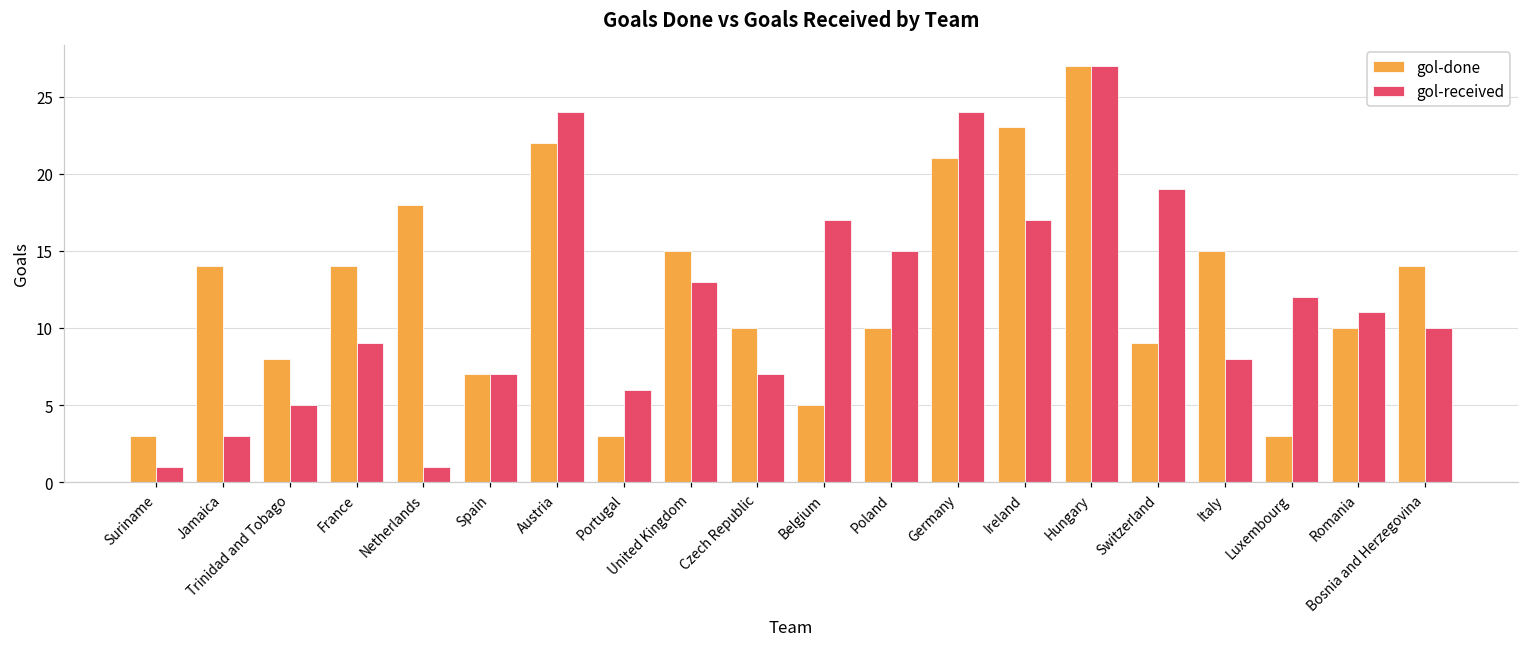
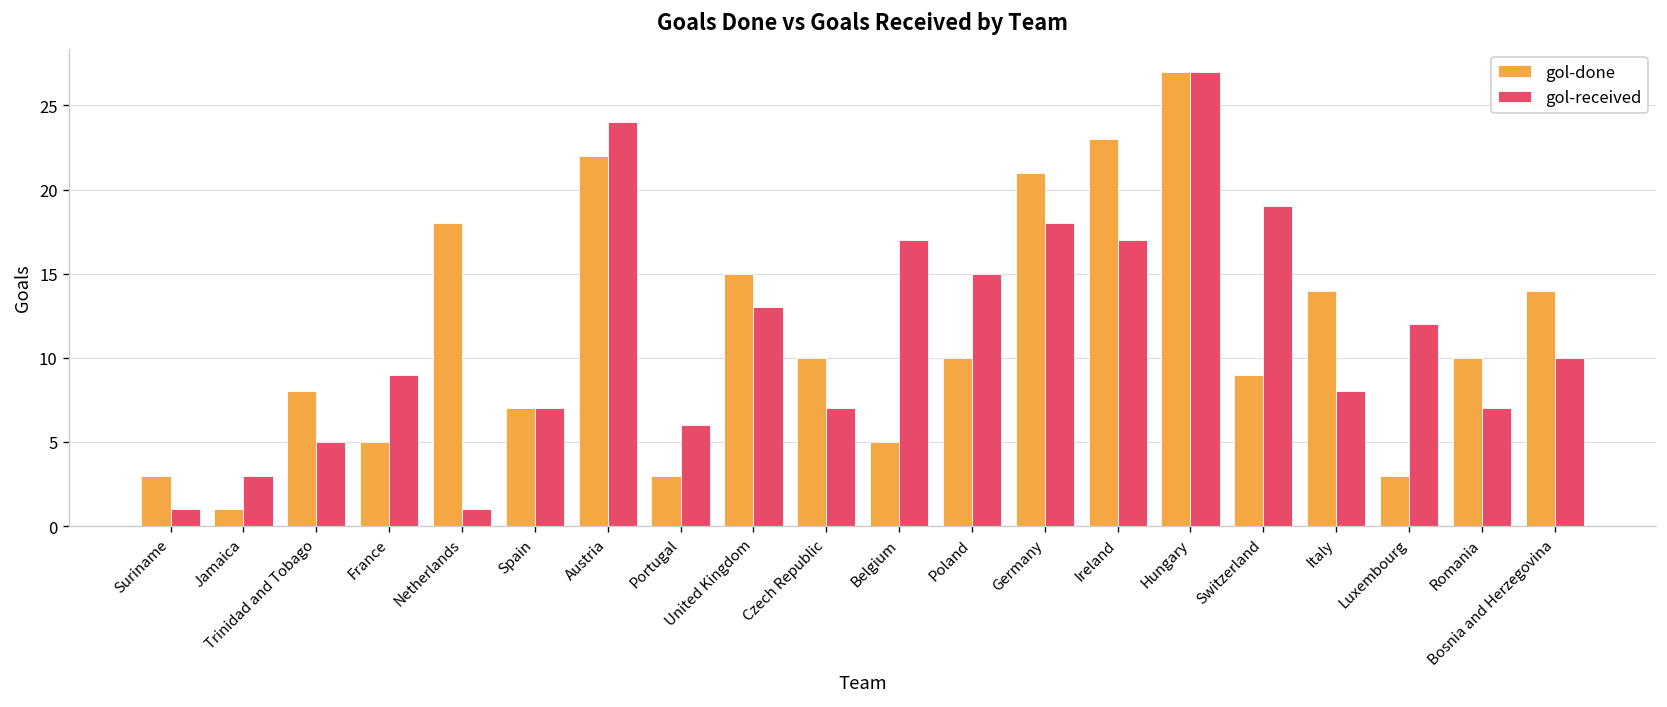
  {
    "gol-done": {
      "Suriname": 3,
-     "Jamaica": 14,
+     "Jamaica": 1,
      "Trinidad and Tobago": 8,
-     "France": 14,
+     "France": 5,
      "Netherlands": 18,
      "Spain": 7,
      "Austria": 22,
      "Portugal": 3,
      "United Kingdom": 15,
      "Czech Republic": 10,
      "Belgium": 5,
      "Poland": 10,
      "Germany": 21,
      "Ireland": 23,
      "Hungary": 27,
      "Switzerland": 9,
-     "Italy": 15,
+     "Italy": 14,
      "Luxembourg": 3,
      "Romania": 10,
      "Bosnia and Herzegovina": 14
    },
    "gol-received": {
      "Suriname": 1,
      "Jamaica": 3,
      "Trinidad and Tobago": 5,
      "France": 9,
      "Netherlands": 1,
      "Spain": 7,
      "Austria": 24,
      "Portugal": 6,
      "United Kingdom": 13,
      "Czech Republic": 7,
      "Belgium": 17,
      "Poland": 15,
-     "Germany": 24,
+     "Germany": 18,
      "Ireland": 17,
      "Hungary": 27,
      "Switzerland": 19,
      "Italy": 8,
      "Luxembourg": 12,
-     "Romania": 11,
+     "Romania": 7,
      "Bosnia and Herzegovina": 10
    }
  }
